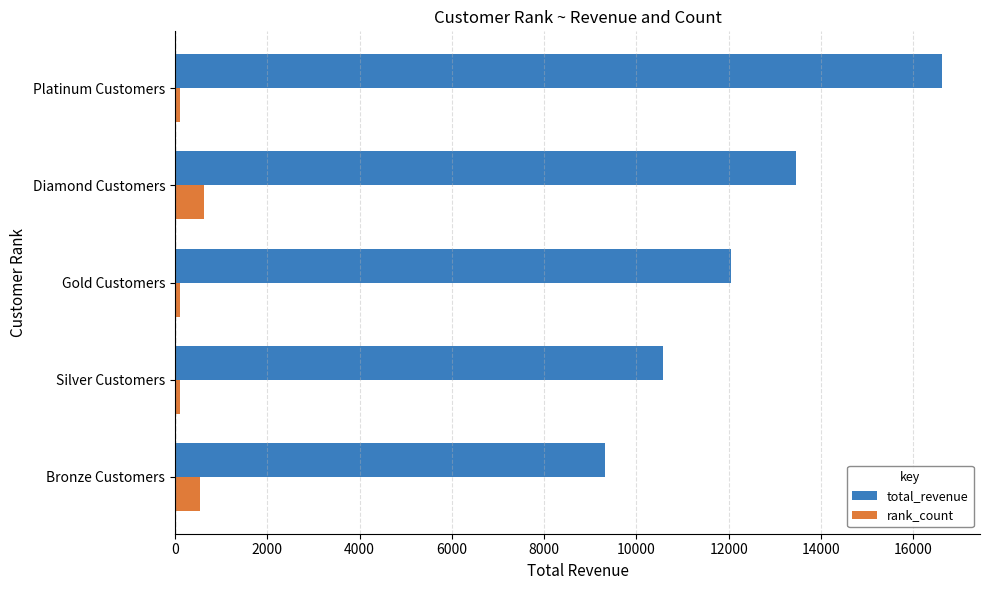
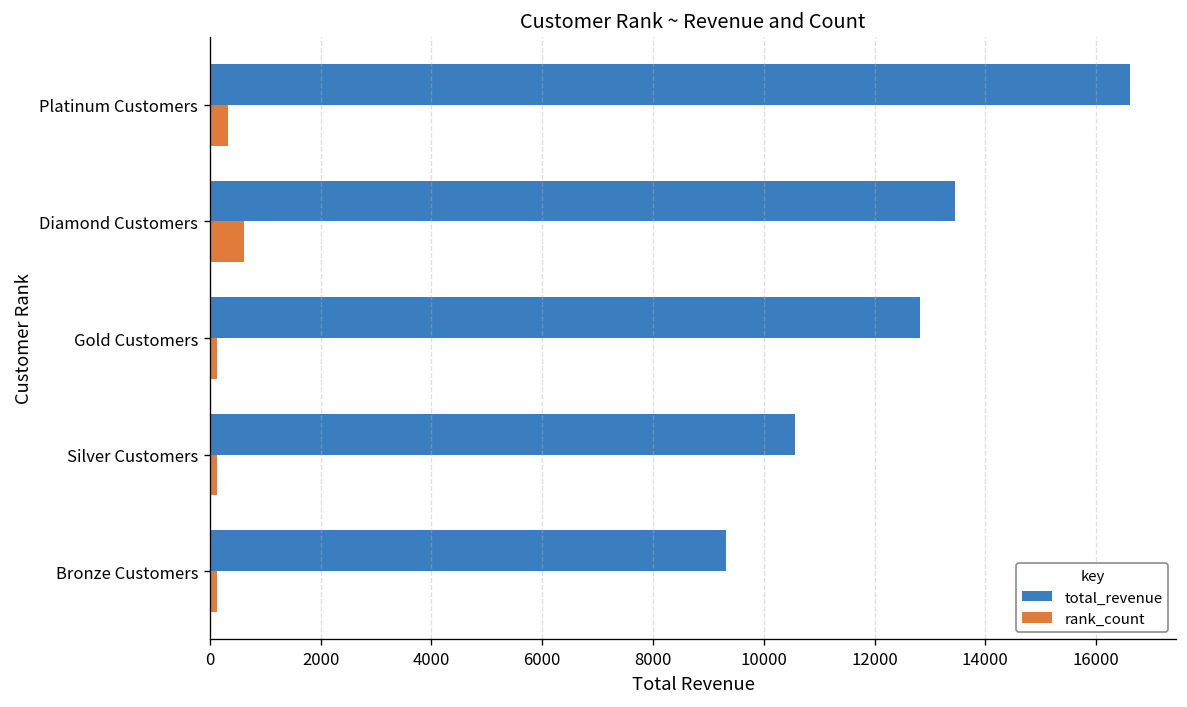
  {
    "total_revenue": {
      "Platinum Customers": 16600,
      "Diamond Customers": 13500,
-     "Gold Customers": 12100,
+     "Gold Customers": 12800,
      "Silver Customers": 10600,
      "Bronze Customers": 9300
    },
    "rank_count": {
-     "Platinum Customers": 100,
+     "Platinum Customers": 300,
      "Diamond Customers": 600,
      "Gold Customers": 100,
      "Silver Customers": 100,
-     "Bronze Customers": 500
+     "Bronze Customers": 100
    }
  }
